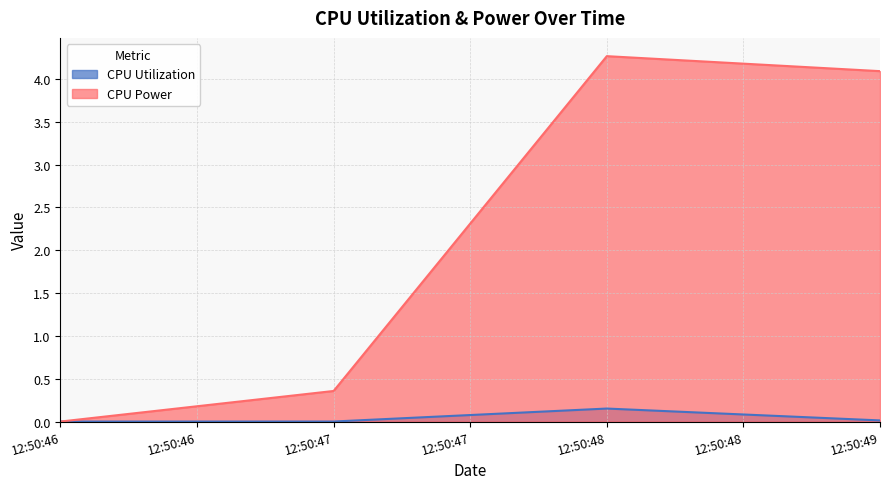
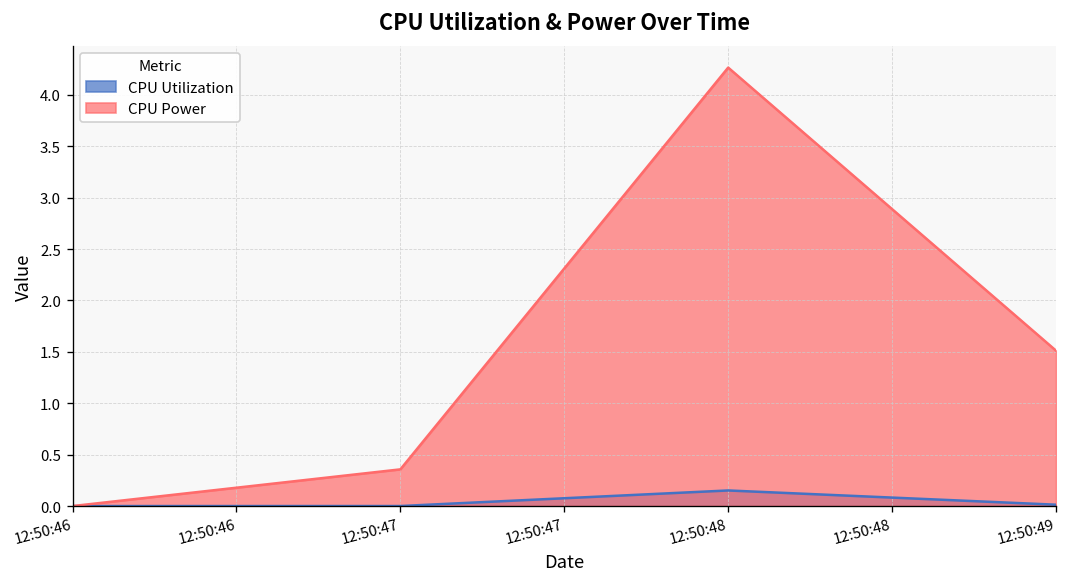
  {
    "CPU Utilization": {
      "12:50:47": 0.0,
      "12:50:48": 0.2,
      "12:50:49": 0.0
    },
    "CPU Power": {
      "12:50:47": 0.4,
      "12:50:48": 4.3,
-     "12:50:49": 4.1
+     "12:50:49": 1.5
    }
  }
